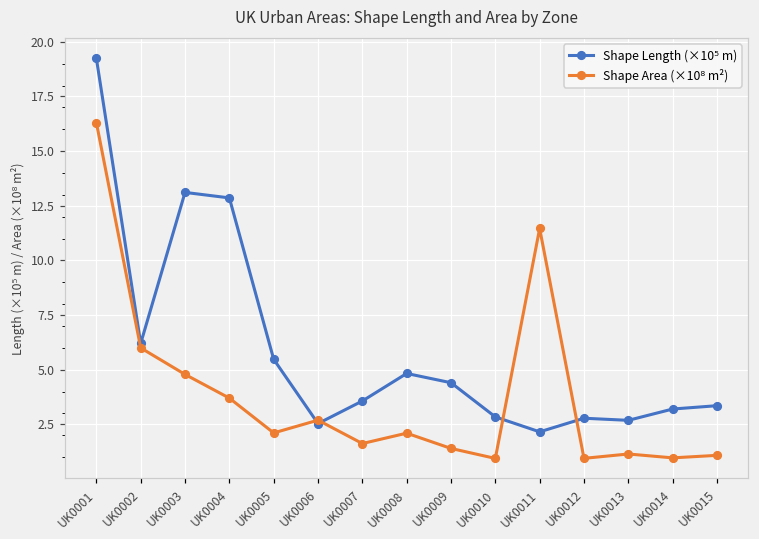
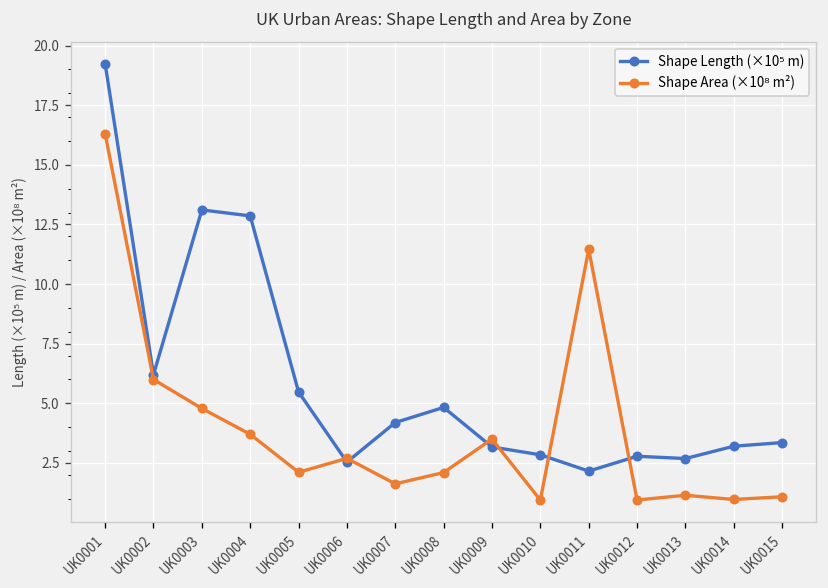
  {
    "Shape Length (×10⁵ m)": {
      "UK0001": 19.2,
      "UK0002": 6.2,
      "UK0003": 13.1,
      "UK0004": 12.9,
      "UK0005": 5.5,
      "UK0006": 2.5,
-     "UK0007": 3.6,
+     "UK0007": 4.2,
      "UK0008": 4.8,
-     "UK0009": 4.4,
+     "UK0009": 3.2,
      "UK0010": 2.8,
      "UK0011": 2.2,
      "UK0012": 2.8,
      "UK0013": 2.7,
      "UK0014": 3.2,
      "UK0015": 3.4
    },
    "Shape Area (×10⁸ m²)": {
      "UK0001": 16.3,
      "UK0002": 6.0,
      "UK0003": 4.8,
      "UK0004": 3.7,
      "UK0005": 2.1,
      "UK0006": 2.7,
      "UK0007": 1.6,
      "UK0008": 2.1,
-     "UK0009": 1.4,
+     "UK0009": 3.5,
      "UK0010": 0.9,
      "UK0011": 11.5,
      "UK0012": 0.9,
      "UK0013": 1.1,
      "UK0014": 1.0,
      "UK0015": 1.1
    }
  }
